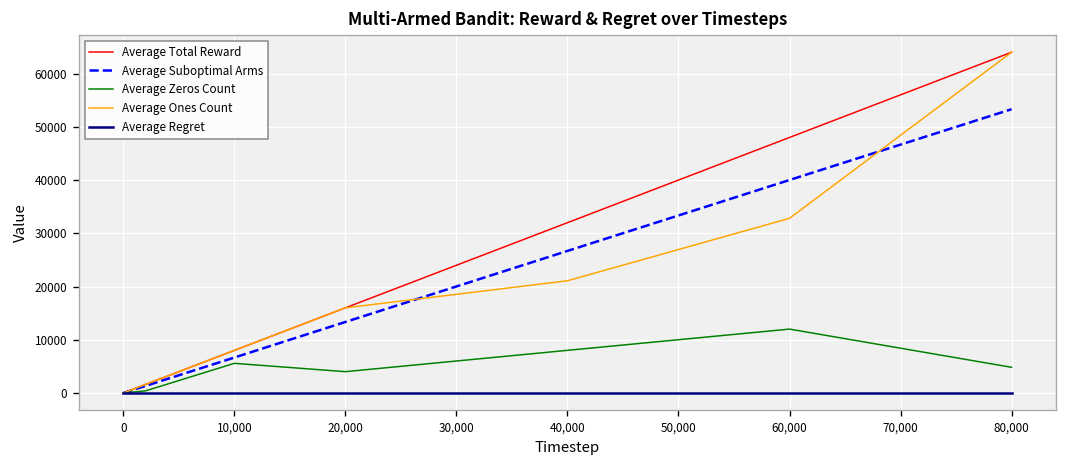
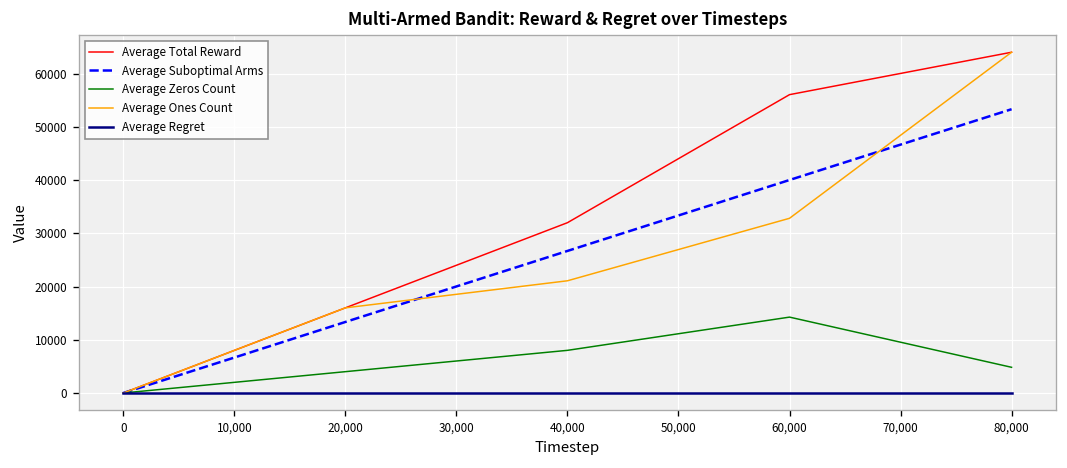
  {
    "Average Total Reward": {
      "40,000": 32000,
-     "60,000": 48000
+     "60,000": 56000
    },
    "Average Suboptimal Arms": {
      "10,000": 7000,
      "20,000": 13000,
      "40,000": 27000,
      "60,000": 40000,
      "80,000": 53000
    },
    "Average Zeros Count": {
-     "10,000": 6000,
+     "10,000": 2000,
      "20,000": 4000,
      "40,000": 8000,
-     "60,000": 12000,
+     "60,000": 14000,
      "80,000": 5000
    },
    "Average Ones Count": {
      "40,000": 21000,
      "60,000": 33000
    },
    "Average Regret": {
      "10,000": 0,
      "20,000": 0,
      "40,000": 0,
      "60,000": 0,
      "80,000": 0
    }
  }
